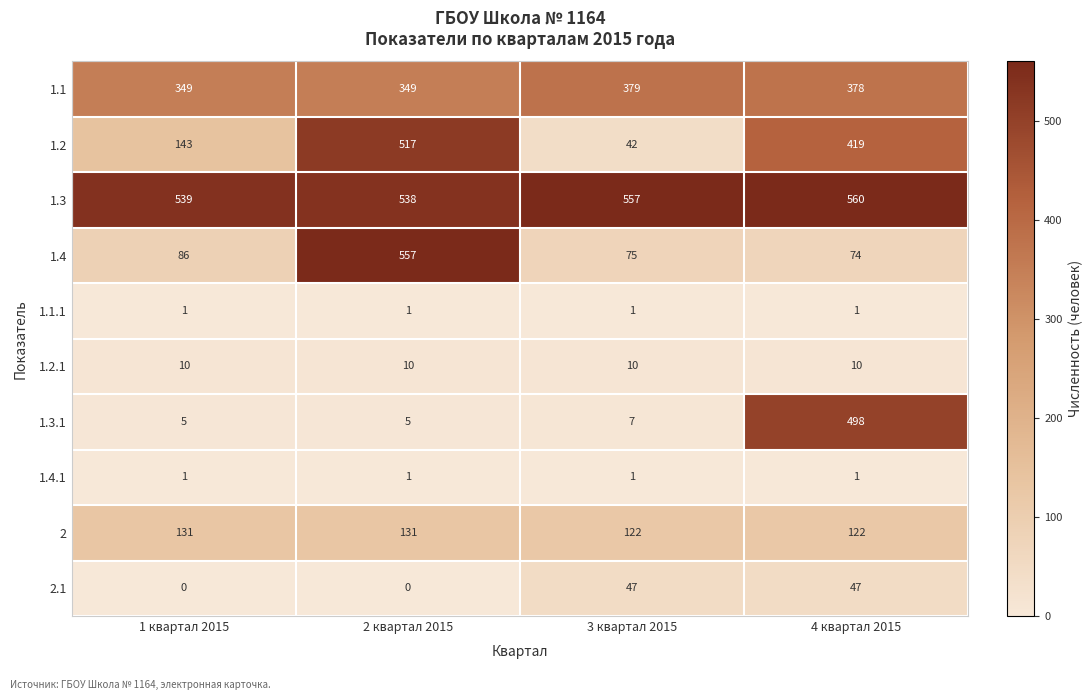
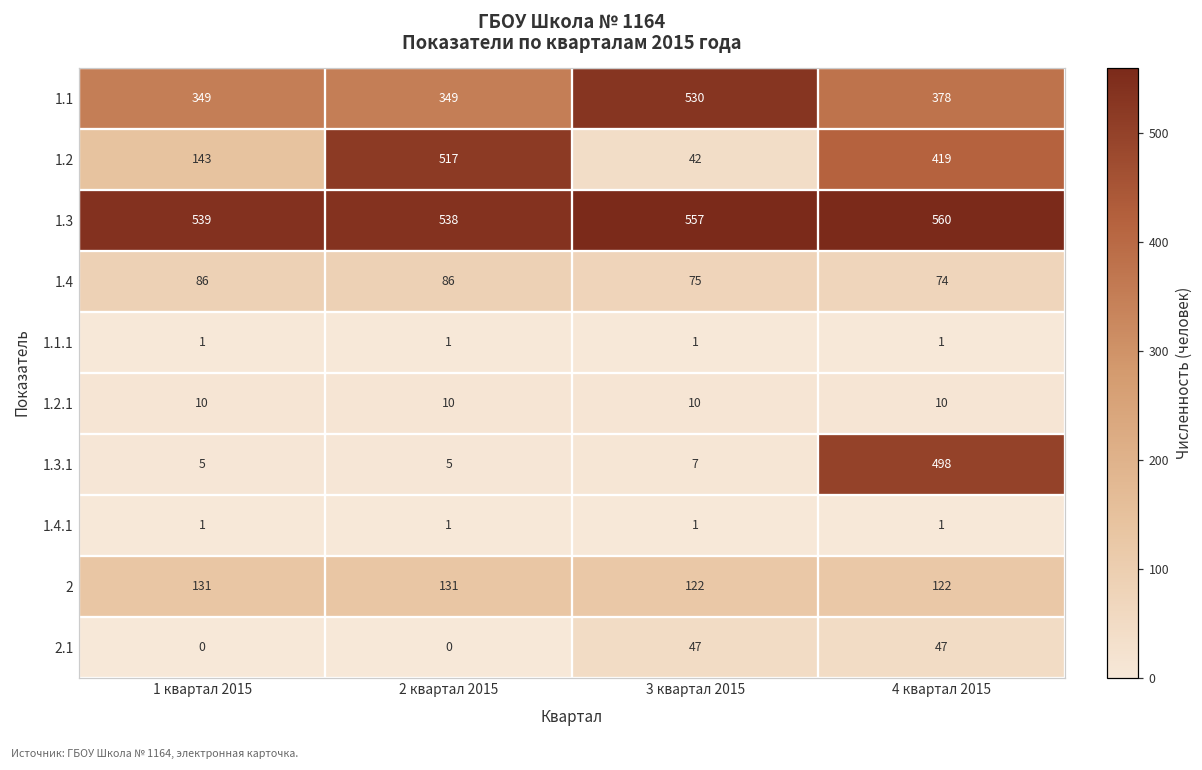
  {
    "1.1": {
      "1 квартал 2015": 349,
      "2 квартал 2015": 349,
-     "3 квартал 2015": 379,
+     "3 квартал 2015": 530,
      "4 квартал 2015": 378
    },
    "1.2": {
      "1 квартал 2015": 143,
      "2 квартал 2015": 517,
      "3 квартал 2015": 42,
      "4 квартал 2015": 419
    },
    "1.3": {
      "1 квартал 2015": 539,
      "2 квартал 2015": 538,
      "3 квартал 2015": 557,
      "4 квартал 2015": 560
    },
    "1.4": {
      "1 квартал 2015": 86,
-     "2 квартал 2015": 557,
+     "2 квартал 2015": 86,
      "3 квартал 2015": 75,
      "4 квартал 2015": 74
    },
    "1.1.1": {
      "1 квартал 2015": 1,
      "2 квартал 2015": 1,
      "3 квартал 2015": 1,
      "4 квартал 2015": 1
    },
    "1.2.1": {
      "1 квартал 2015": 10,
      "2 квартал 2015": 10,
      "3 квартал 2015": 10,
      "4 квартал 2015": 10
    },
    "1.3.1": {
      "1 квартал 2015": 5,
      "2 квартал 2015": 5,
      "3 квартал 2015": 7,
      "4 квартал 2015": 498
    },
    "1.4.1": {
      "1 квартал 2015": 1,
      "2 квартал 2015": 1,
      "3 квартал 2015": 1,
      "4 квартал 2015": 1
    },
    "2": {
      "1 квартал 2015": 131,
      "2 квартал 2015": 131,
      "3 квартал 2015": 122,
      "4 квартал 2015": 122
    },
    "2.1": {
      "1 квартал 2015": 0,
      "2 квартал 2015": 0,
      "3 квартал 2015": 47,
      "4 квартал 2015": 47
    }
  }
